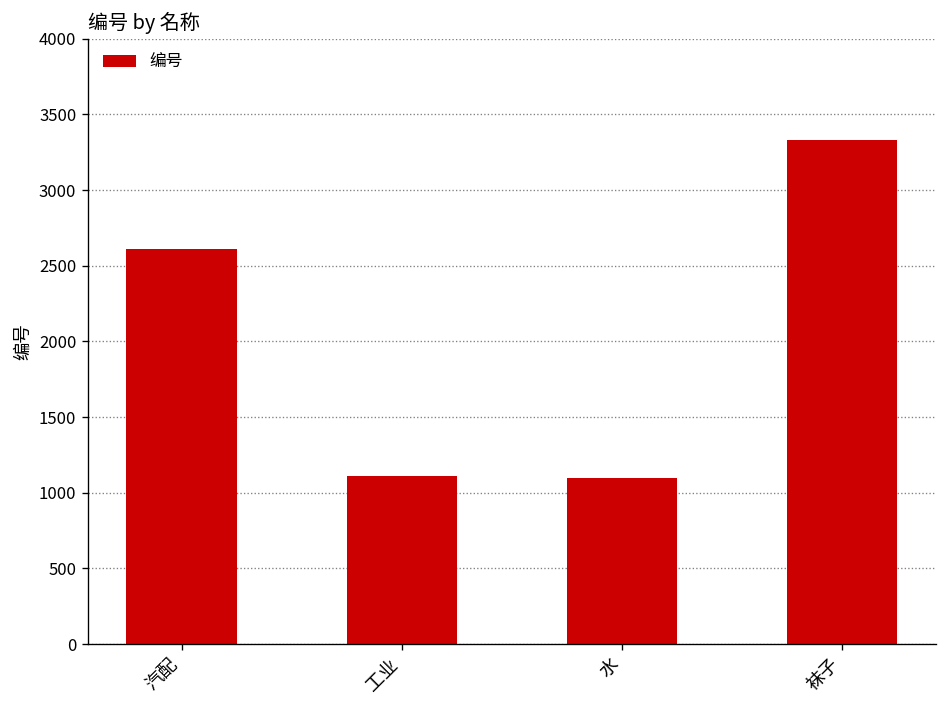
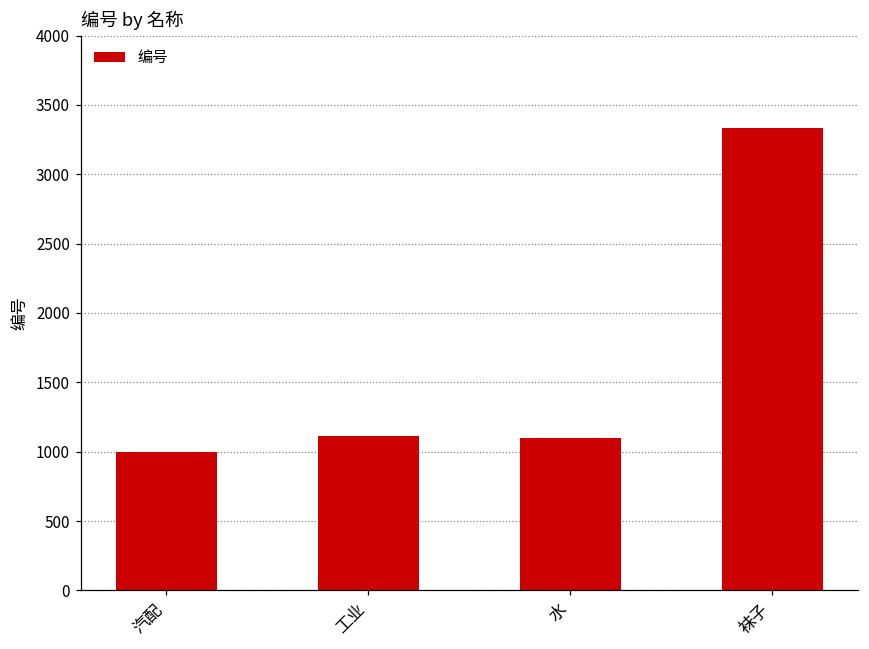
  {
-   "汽配": 2610,
+   "汽配": 1000,
    "工业": 1110,
    "水": 1100,
    "袜子": 3330
  }
